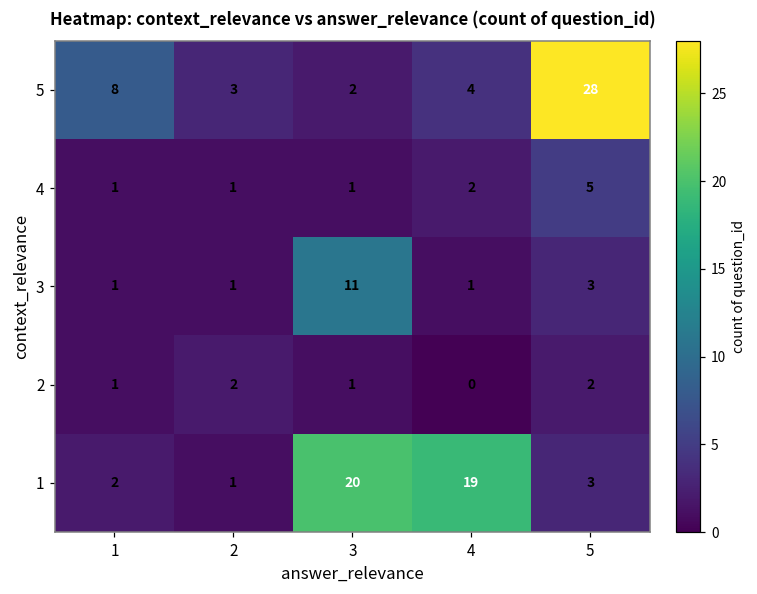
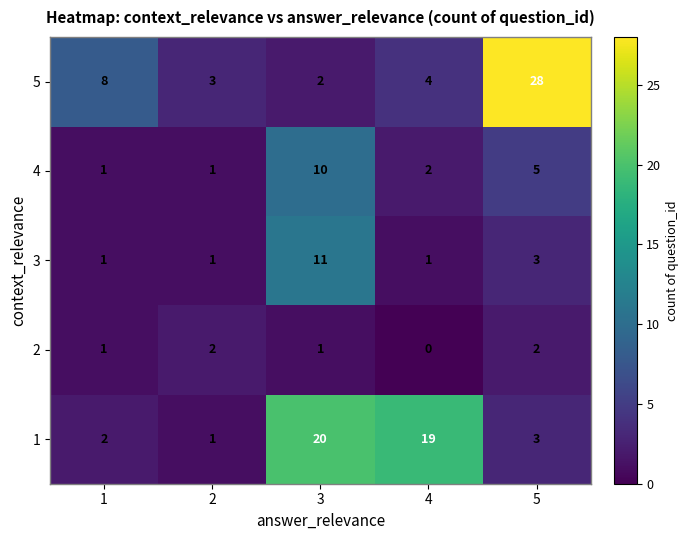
  {
    "5": {
      "1": 8,
      "2": 3,
      "3": 2,
      "4": 4,
      "5": 28
    },
    "4": {
      "1": 1,
      "2": 1,
-     "3": 1,
+     "3": 10,
      "4": 2,
      "5": 5
    },
    "3": {
      "1": 1,
      "2": 1,
      "3": 11,
      "4": 1,
      "5": 3
    },
    "2": {
      "1": 1,
      "2": 2,
      "3": 1,
      "4": 0,
      "5": 2
    },
    "1": {
      "1": 2,
      "2": 1,
      "3": 20,
      "4": 19,
      "5": 3
    }
  }
